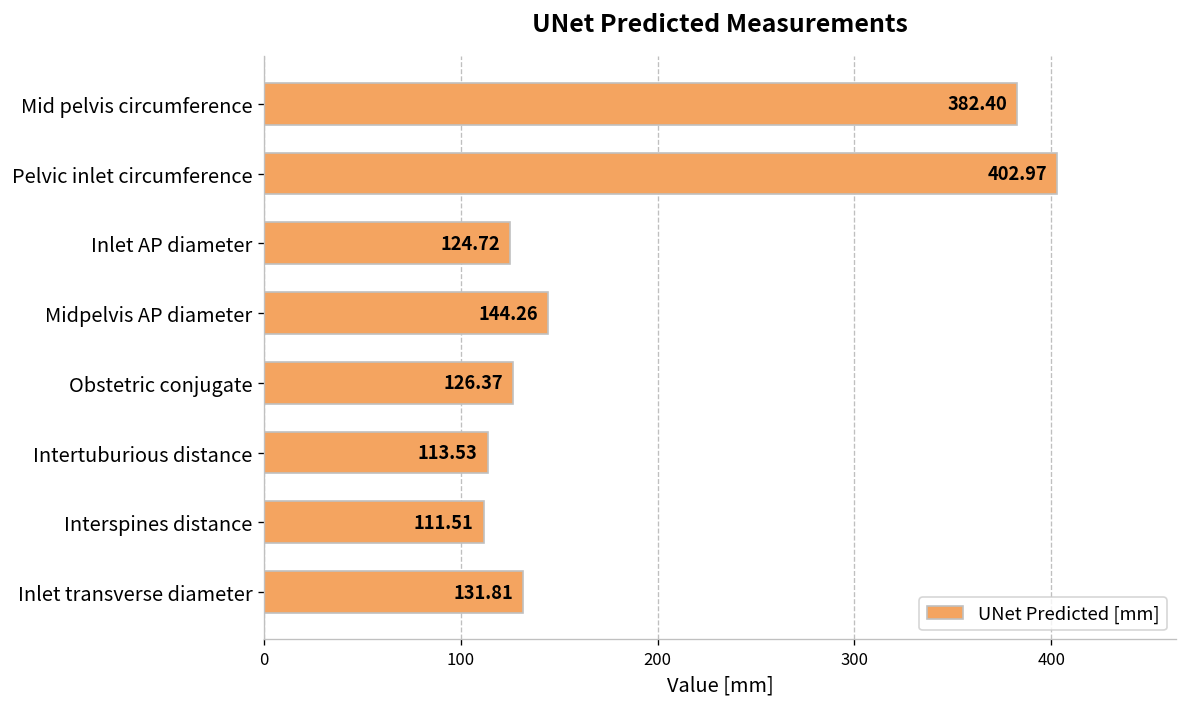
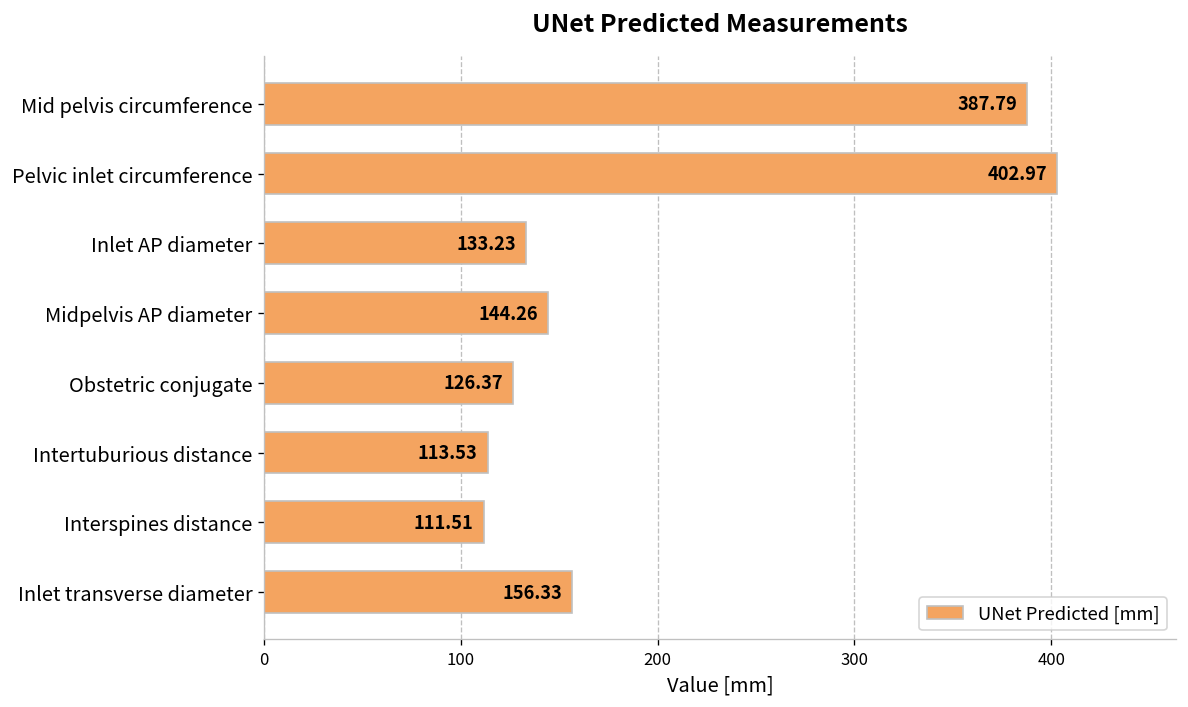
  {
-   "Mid pelvis circumference": 382.40,
+   "Mid pelvis circumference": 387.79,
    "Pelvic inlet circumference": 402.97,
-   "Inlet AP diameter": 124.72,
+   "Inlet AP diameter": 133.23,
    "Midpelvis AP diameter": 144.26,
    "Obstetric conjugate": 126.37,
    "Intertuburious distance": 113.53,
    "Interspines distance": 111.51,
-   "Inlet transverse diameter": 131.81
+   "Inlet transverse diameter": 156.33
  }
